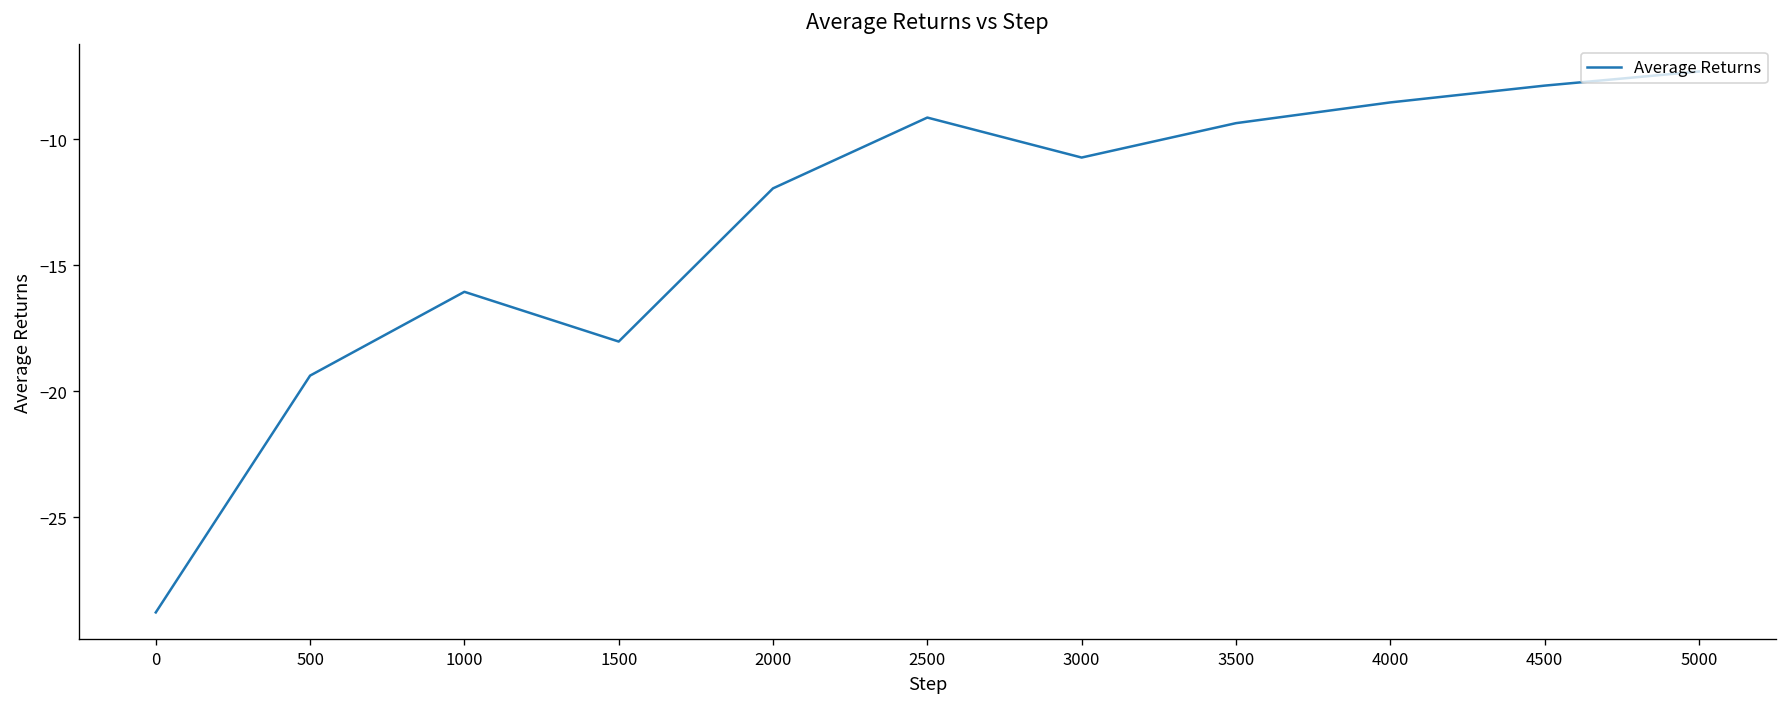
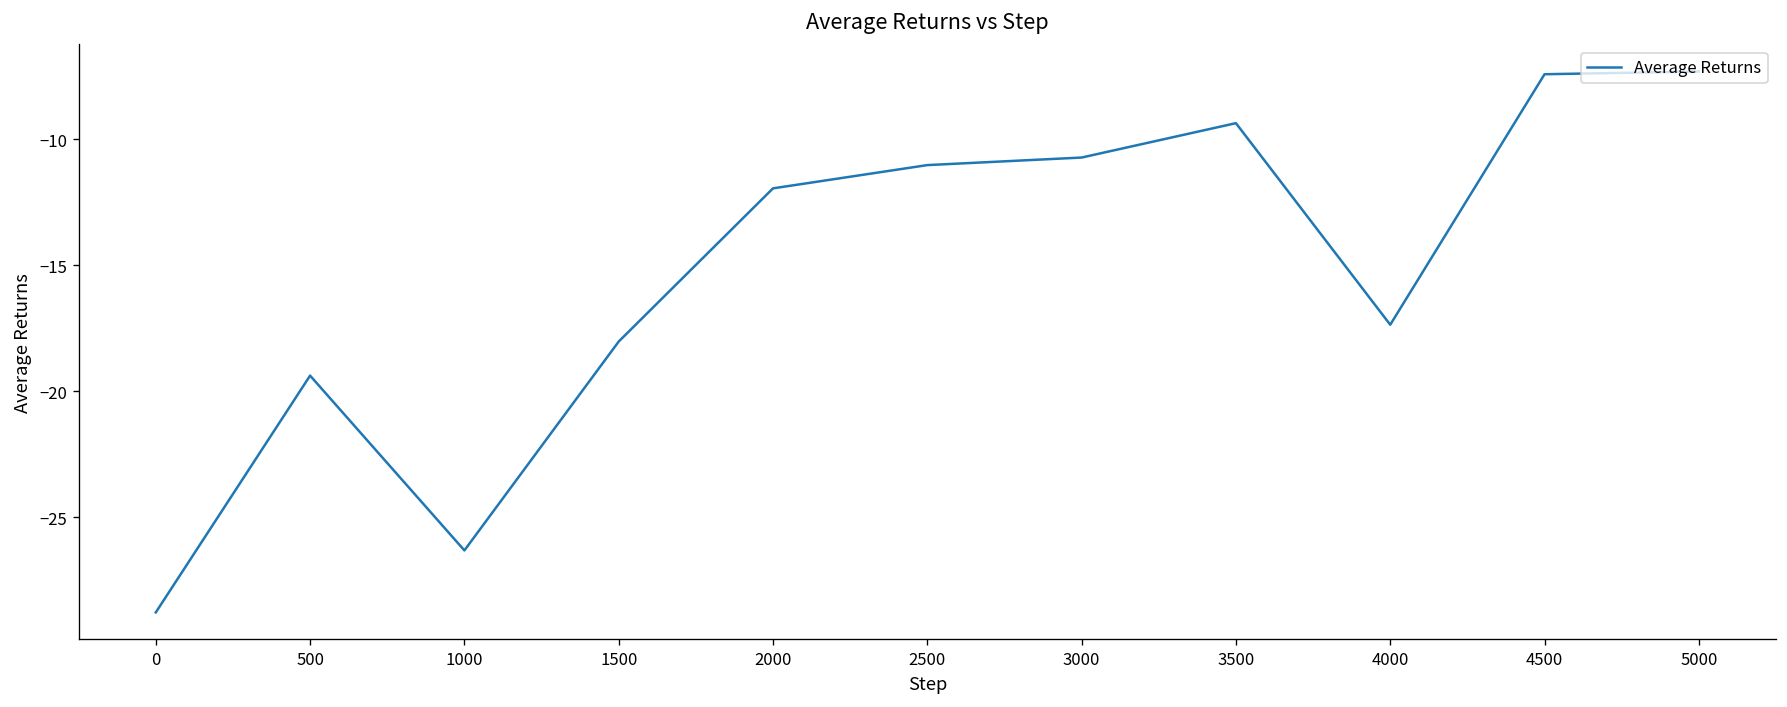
  {
    "0": -28.8,
    "500": -19.4,
-   "1000": -16.1,
+   "1000": -26.3,
    "1500": -18.0,
    "2000": -11.9,
-   "2500": -9.1,
+   "2500": -11.0,
    "3000": -10.7,
    "3500": -9.4,
-   "4000": -8.5,
-   "4500": -7.9
+   "4000": -17.4,
+   "4500": -7.4
  }
